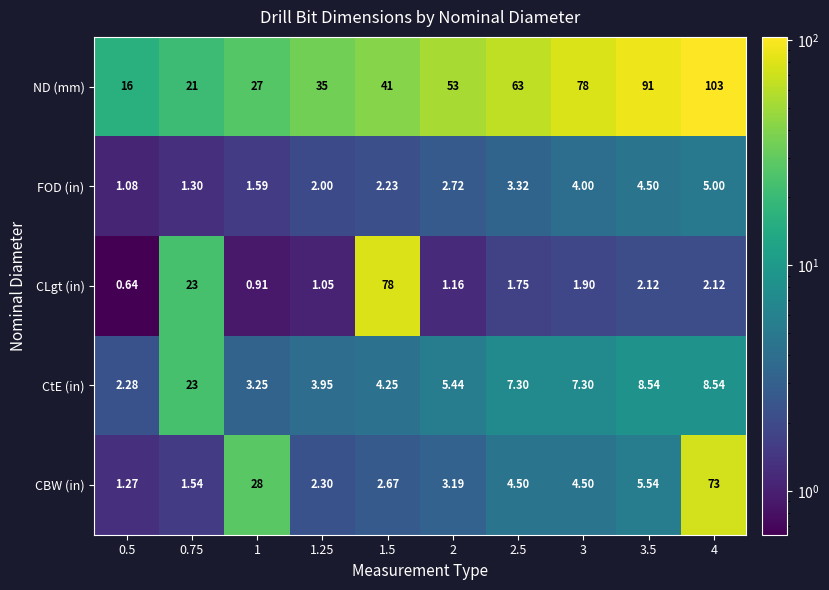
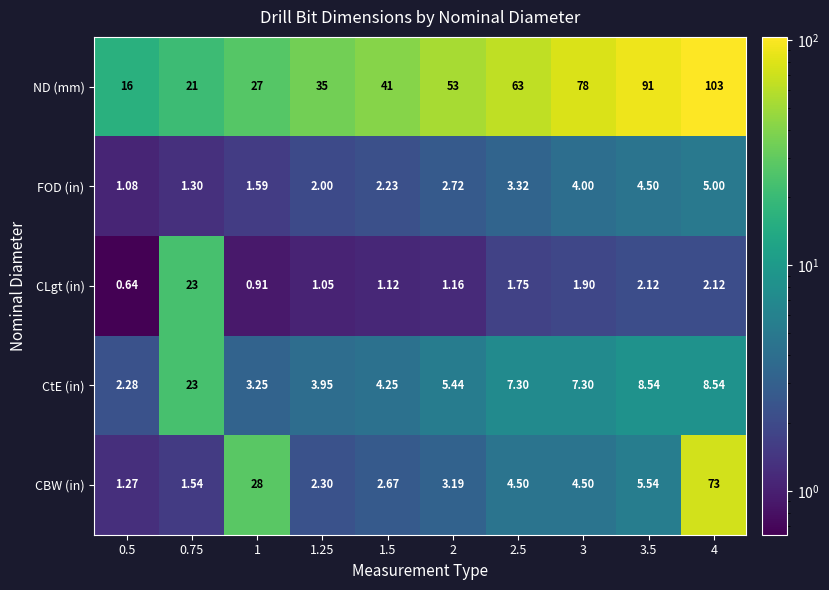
  {
    "ND (mm)": {
      "0.5": 16,
      "0.75": 21,
      "1": 27,
      "1.25": 35,
      "1.5": 41,
      "2": 53,
      "2.5": 63,
      "3": 78,
      "3.5": 91,
      "4": 103
    },
    "FOD (in)": {
      "0.5": 1.08,
      "0.75": 1.30,
      "1": 1.59,
      "1.25": 2.00,
      "1.5": 2.23,
      "2": 2.72,
      "2.5": 3.32,
      "3": 4.00,
      "3.5": 4.50,
      "4": 5.00
    },
    "CLgt (in)": {
      "0.5": 0.64,
      "0.75": 23,
      "1": 0.91,
      "1.25": 1.05,
-     "1.5": 78,
+     "1.5": 1.12,
      "2": 1.16,
      "2.5": 1.75,
      "3": 1.90,
      "3.5": 2.12,
      "4": 2.12
    },
    "CtE (in)": {
      "0.5": 2.28,
      "0.75": 23,
      "1": 3.25,
      "1.25": 3.95,
      "1.5": 4.25,
      "2": 5.44,
      "2.5": 7.30,
      "3": 7.30,
      "3.5": 8.54,
      "4": 8.54
    },
    "CBW (in)": {
      "0.5": 1.27,
      "0.75": 1.54,
      "1": 28,
      "1.25": 2.30,
      "1.5": 2.67,
      "2": 3.19,
      "2.5": 4.50,
      "3": 4.50,
      "3.5": 5.54,
      "4": 73
    }
  }
